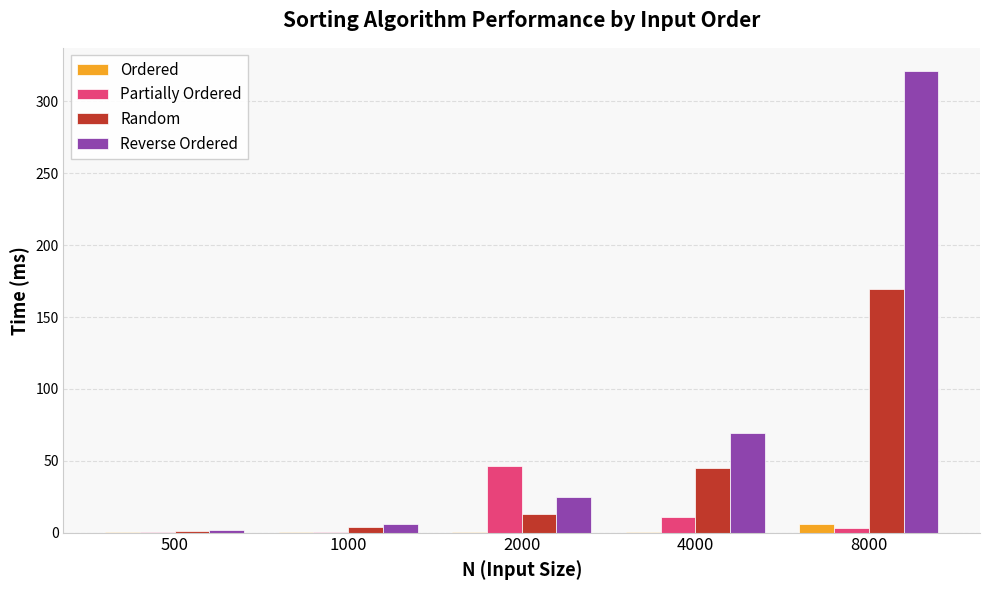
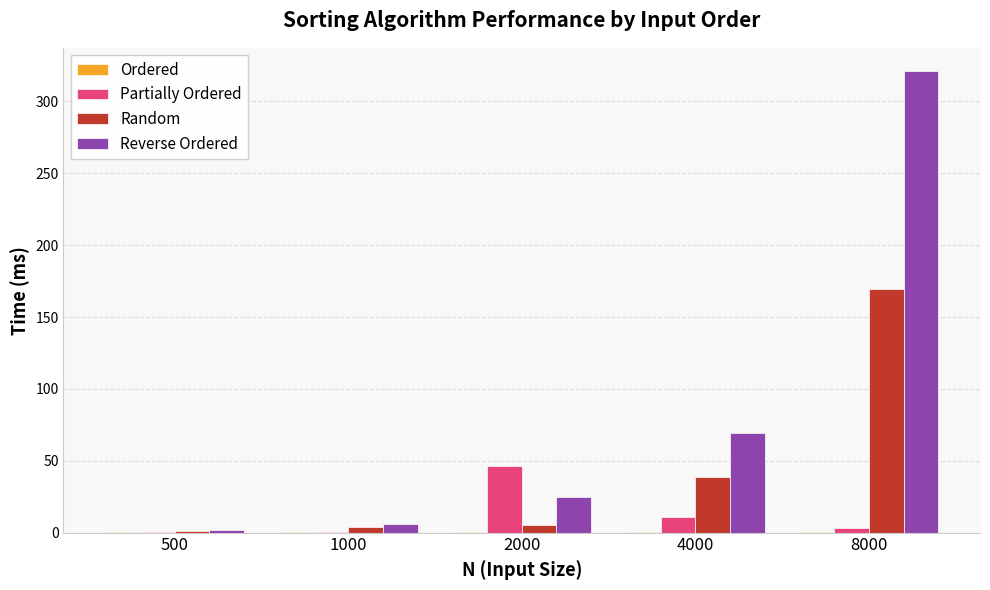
  {
    "Ordered": {
-     "8000": 6
+     "8000": 0
    },
    "Partially Ordered": {
      "2000": 46,
      "4000": 11,
      "8000": 3
    },
    "Random": {
      "1000": 4,
-     "2000": 13,
-     "4000": 45,
+     "2000": 5,
+     "4000": 39,
      "8000": 170
    },
    "Reverse Ordered": {
      "1000": 6,
      "2000": 24,
      "4000": 69,
      "8000": 321
    }
  }
